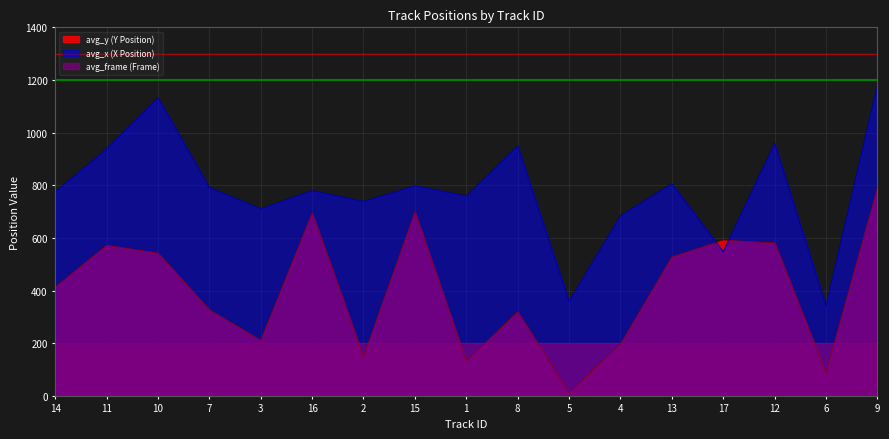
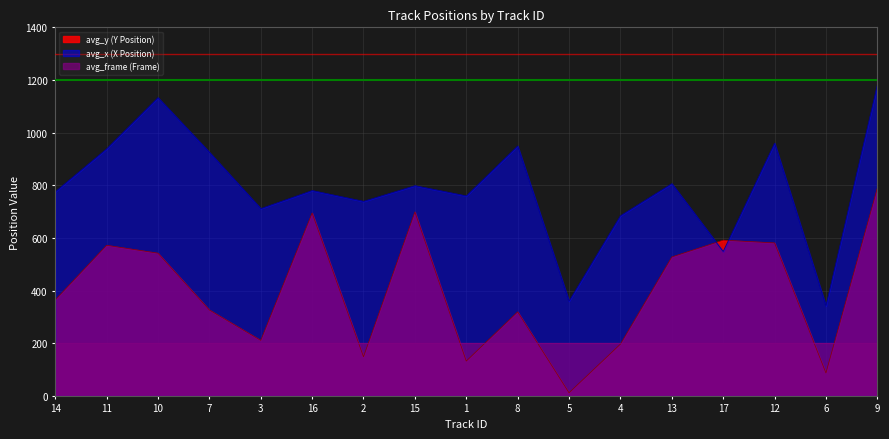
  {
    "avg_y (Y Position)": {
-     "14": 410,
+     "14": 360,
      "11": 570,
      "10": 540,
      "7": 330,
      "3": 210,
      "16": 690,
      "2": 150,
      "15": 700,
      "1": 130,
      "8": 320,
      "5": 10,
      "13": 530,
      "17": 590,
      "12": 580,
      "6": 90,
      "9": 790
    },
    "avg_x (X Position)": {
      "14": 780,
      "11": 940,
      "10": 1130,
-     "7": 790,
+     "7": 930,
      "3": 710,
      "16": 780,
      "2": 740,
      "15": 800,
      "1": 760,
      "8": 950,
      "5": 360,
      "4": 680,
      "13": 810,
      "17": 550,
      "12": 960,
      "6": 340,
      "9": 1180
    },
    "avg_frame (Frame)": {
      "14": 200,
      "11": 200,
      "10": 200,
      "7": 200,
      "3": 200,
      "16": 200,
      "2": 200,
      "15": 200,
      "1": 200,
      "8": 200,
      "5": 200,
      "13": 200,
      "17": 200,
      "12": 200,
      "6": 200,
      "9": 200
    }
  }
